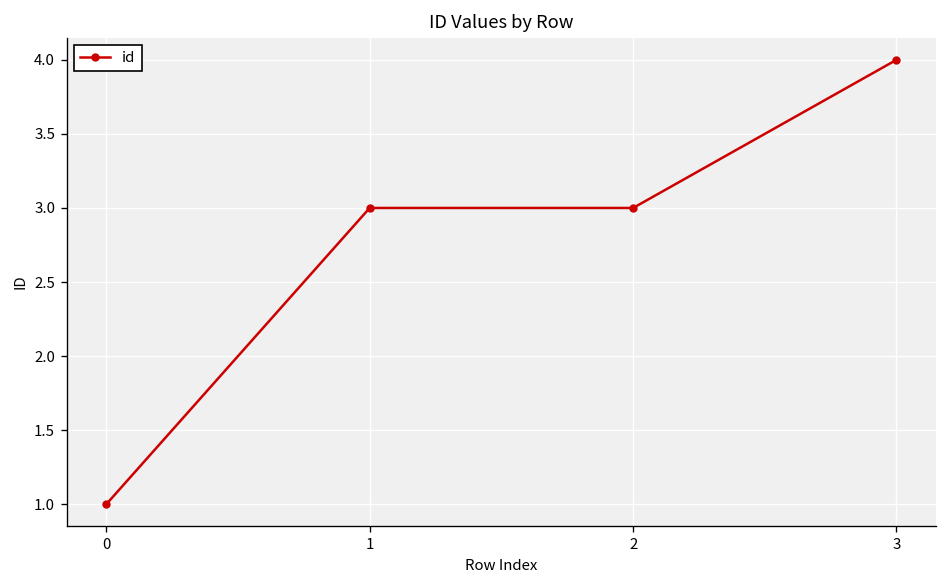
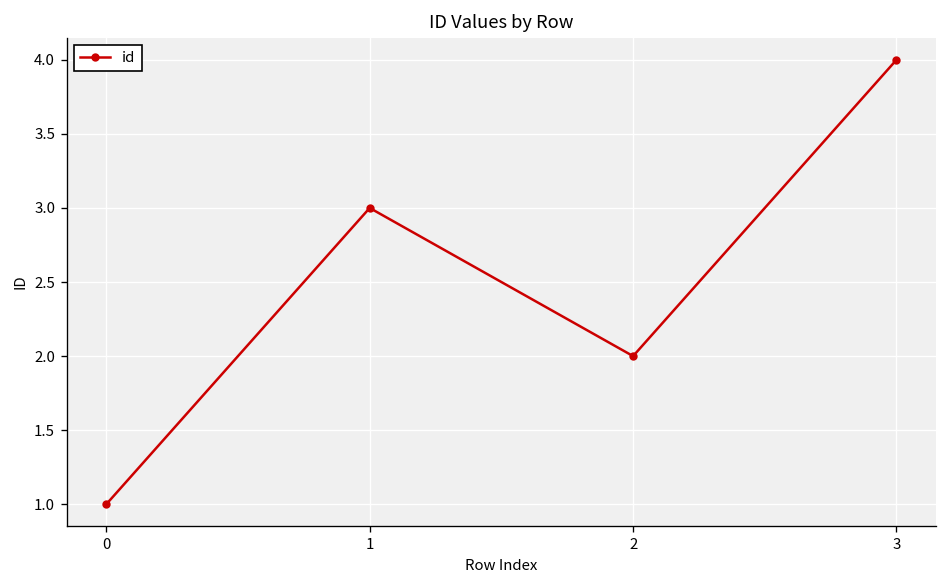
  {
    "0": 1,
    "1": 3,
-   "2": 3,
+   "2": 2,
    "3": 4
  }
